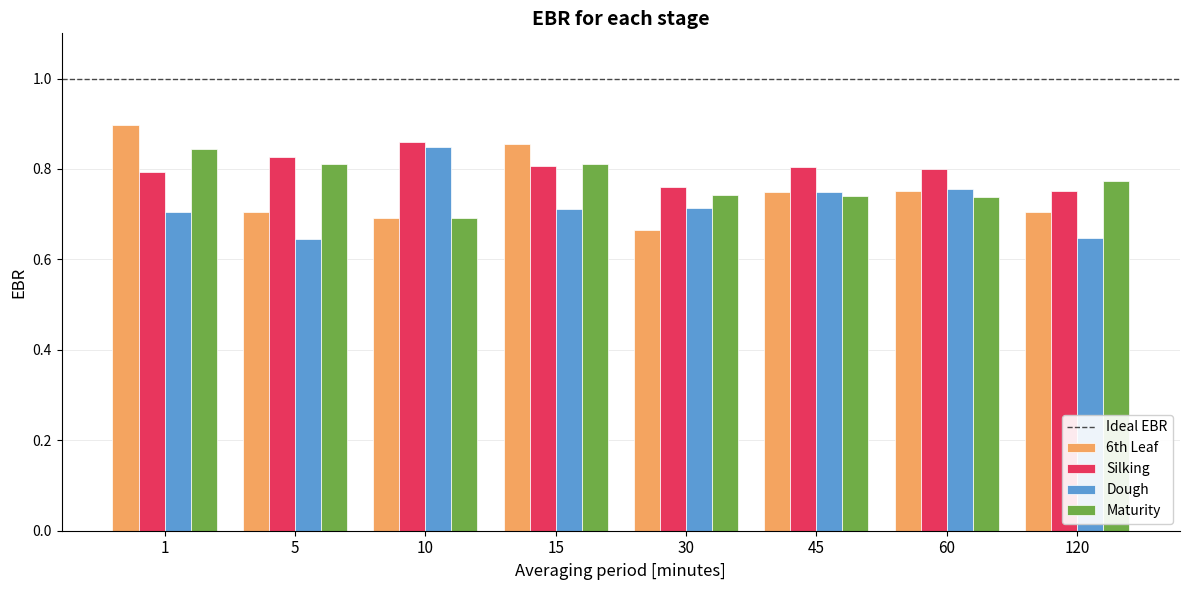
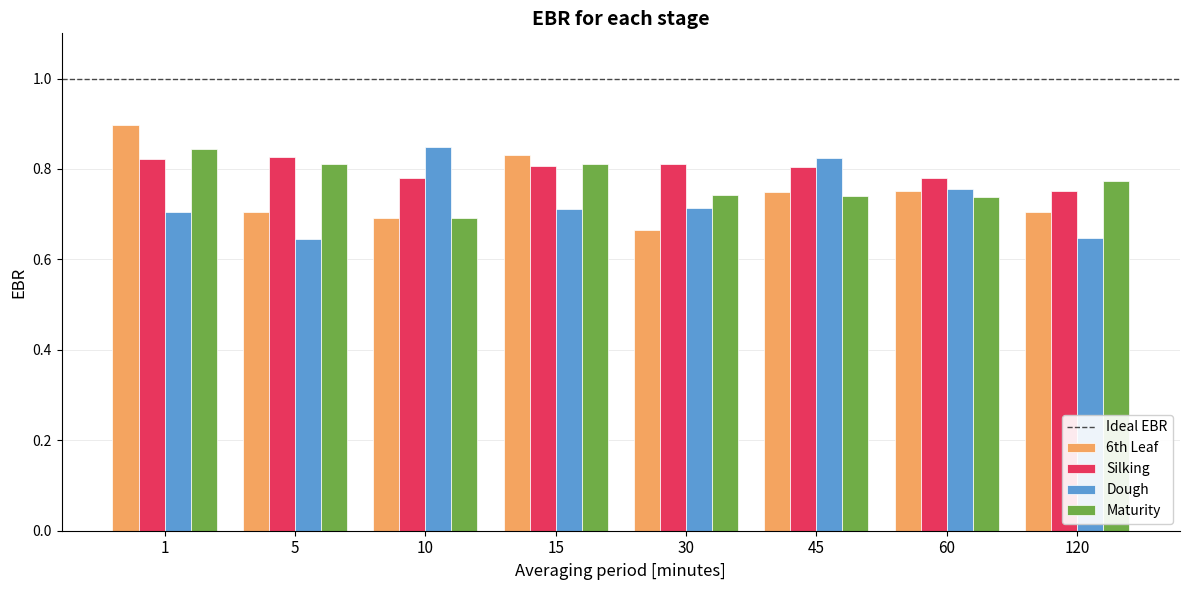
  {
    "6th Leaf": {
      "1": 0.90,
      "5": 0.70,
      "10": 0.69,
-     "15": 0.86,
+     "15": 0.83,
      "30": 0.67,
      "45": 0.75,
      "60": 0.75,
      "120": 0.70
    },
    "Silking": {
-     "1": 0.79,
+     "1": 0.82,
      "5": 0.83,
-     "10": 0.86,
+     "10": 0.78,
      "15": 0.81,
-     "30": 0.76,
+     "30": 0.81,
      "45": 0.81,
-     "60": 0.80,
+     "60": 0.78,
      "120": 0.75
    },
    "Dough": {
      "1": 0.70,
      "5": 0.65,
      "10": 0.85,
      "15": 0.71,
      "30": 0.71,
-     "45": 0.75,
+     "45": 0.82,
      "60": 0.76,
      "120": 0.65
    },
    "Maturity": {
      "1": 0.85,
      "5": 0.81,
      "10": 0.69,
      "15": 0.81,
      "30": 0.74,
      "45": 0.74,
      "60": 0.74,
      "120": 0.77
    }
  }
